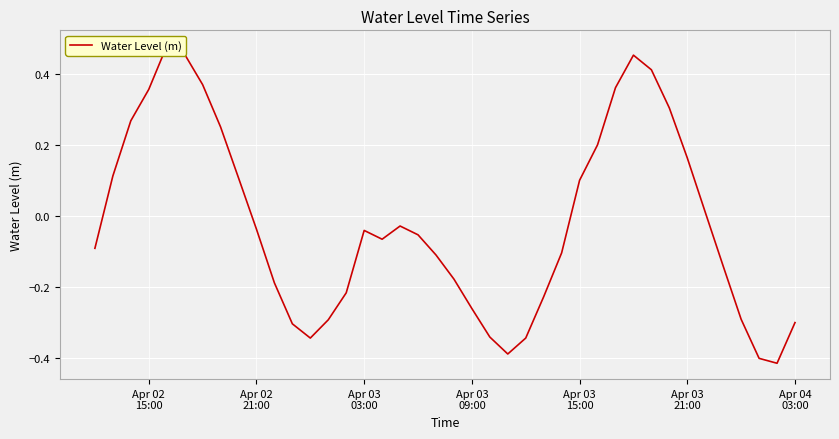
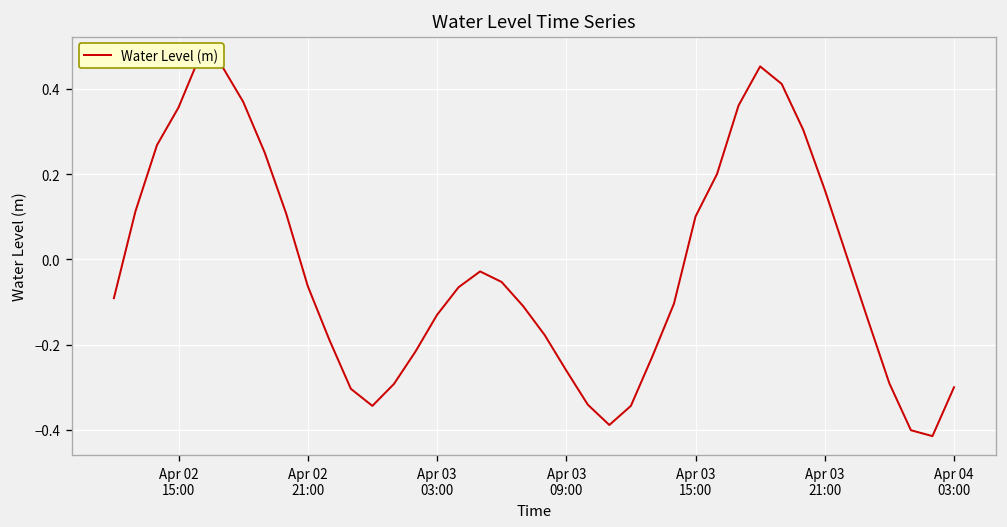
  {
    "Apr 02 15:00": 0.36,
-   "Apr 02 21:00": -0.04,
-   "Apr 03 03:00": -0.04,
+   "Apr 02 21:00": -0.06,
+   "Apr 03 03:00": -0.13,
    "Apr 03 09:00": -0.26,
    "Apr 03 15:00": 0.10,
    "Apr 03 21:00": 0.16,
    "Apr 04 03:00": -0.30
  }
